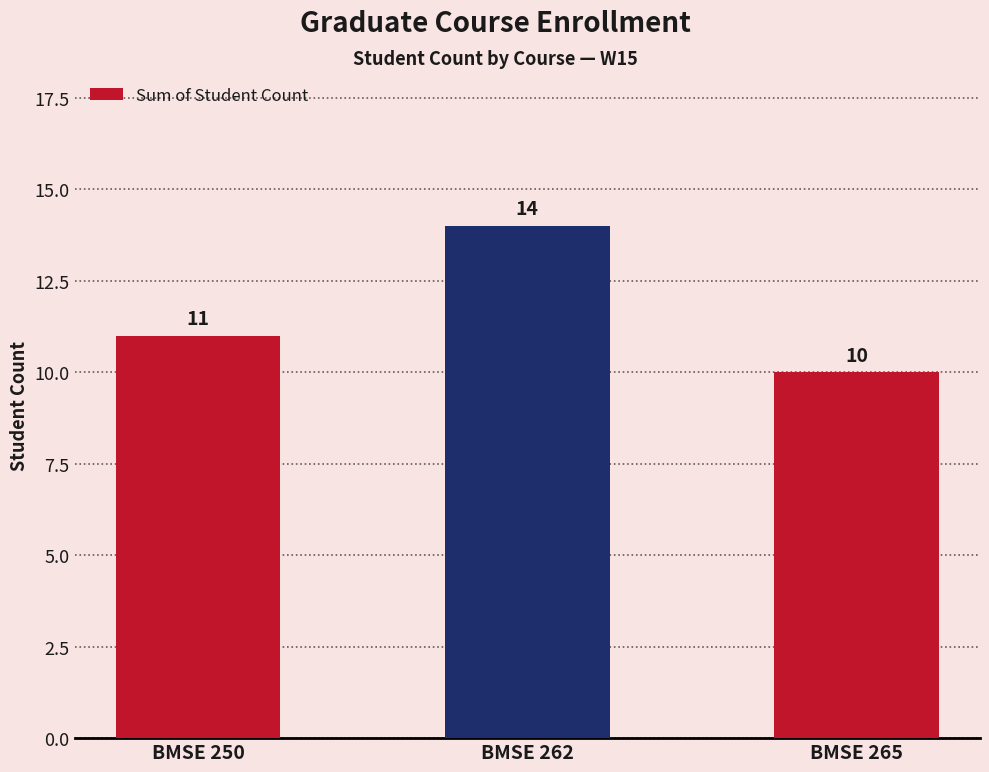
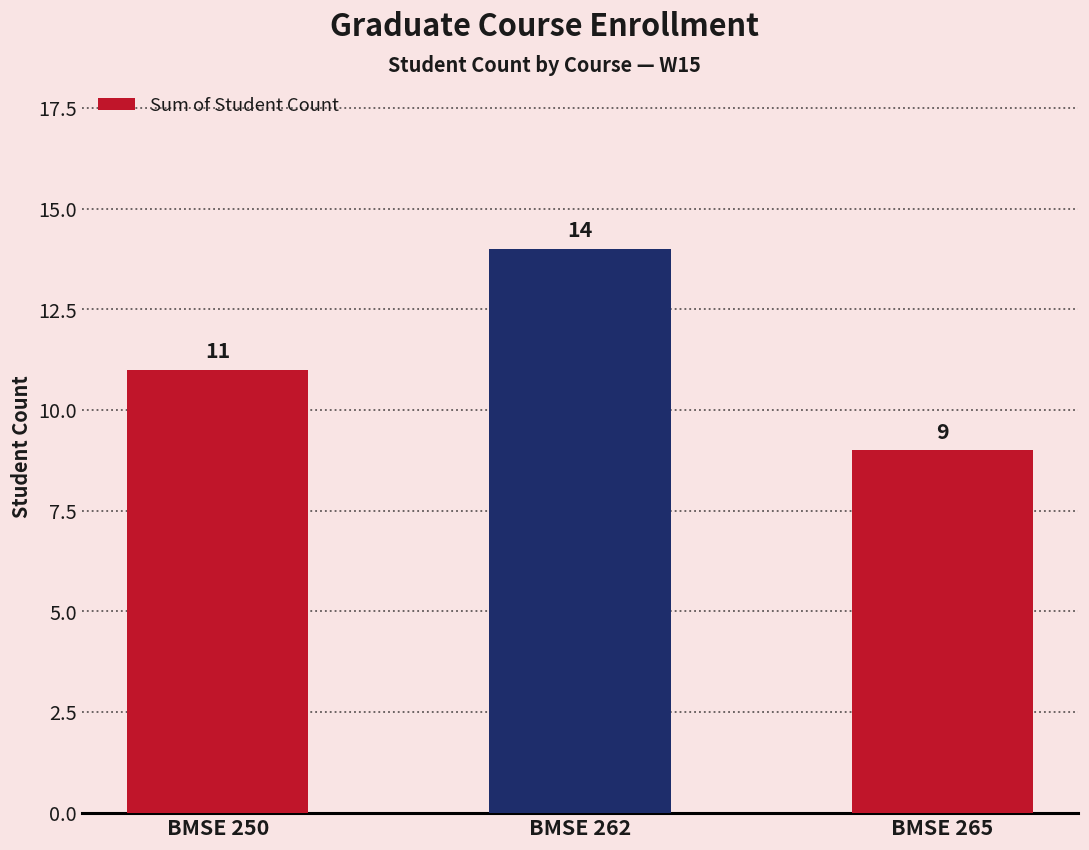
  {
    "BMSE 250": 11,
    "BMSE 262": 14,
-   "BMSE 265": 10
+   "BMSE 265": 9
  }
